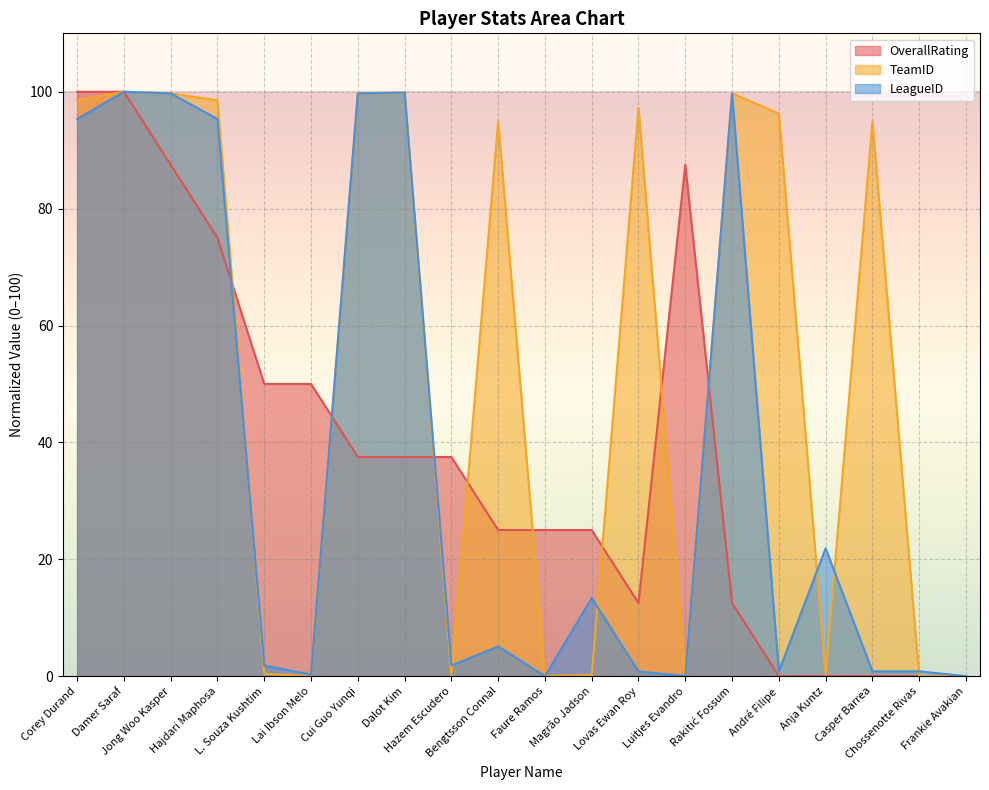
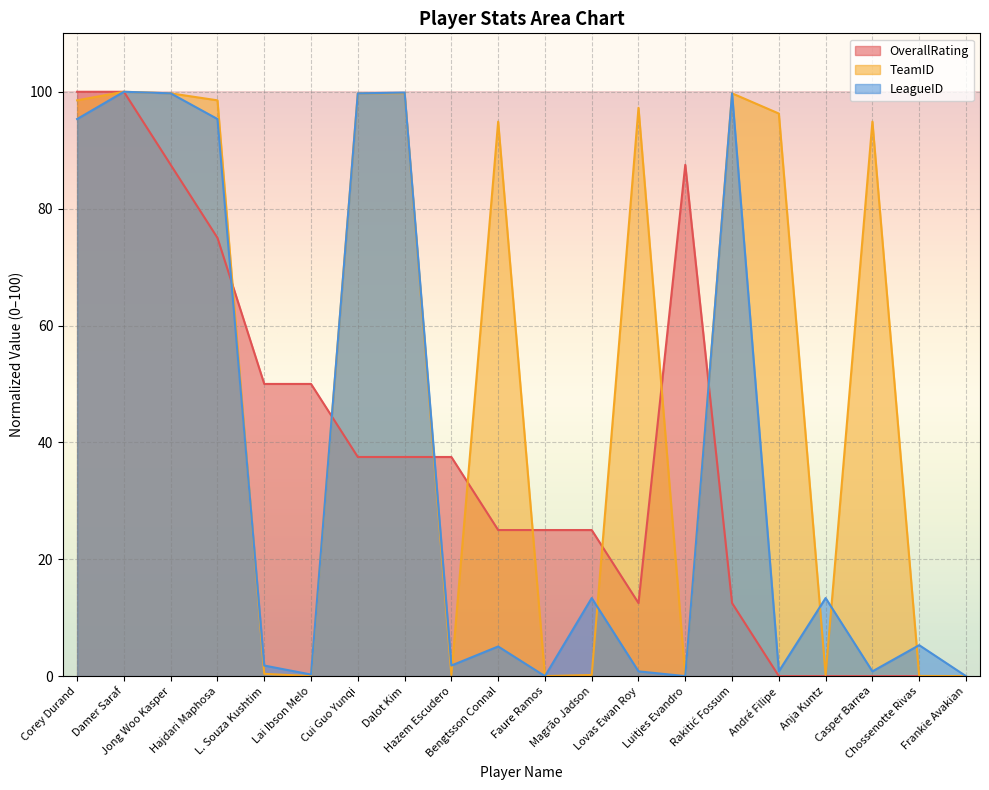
  {
    "OverallRating": {
      "Corey Durand": 100,
      "Jong Woo Kasper": 88,
      "Hajdari Maphosa": 75,
      "L. Souza Kushtim": 50,
      "Lai Ibson Melo": 50,
      "Cui Guo Yunqi": 38,
      "Dalot Kim": 38,
      "Hazem Escudero": 38,
      "Bengtsson Connal": 25,
      "Faure Ramos": 25,
      "Magrão Jadson": 25,
      "Lovas Ewan Roy": 13,
      "Luitjes Evandro": 88,
      "Rakitić Fossum": 13,
      "André Filipe": 0,
      "Casper Barrea": 0
    },
    "TeamID": {
      "Corey Durand": 99,
      "Hajdari Maphosa": 99,
      "L. Souza Kushtim": 0,
      "Hazem Escudero": 0,
      "Bengtsson Connal": 95,
      "Magrão Jadson": 0,
      "Lovas Ewan Roy": 97,
      "André Filipe": 96,
      "Casper Barrea": 95
    },
    "LeagueID": {
      "Corey Durand": 95,
      "Hajdari Maphosa": 95,
      "L. Souza Kushtim": 2,
      "Hazem Escudero": 2,
      "Bengtsson Connal": 5,
      "Magrão Jadson": 13,
      "Lovas Ewan Roy": 1,
      "André Filipe": 1,
-     "Anja Kuntz": 22,
+     "Anja Kuntz": 13,
      "Casper Barrea": 1,
-     "Chossenotte Rivas": 1
+     "Chossenotte Rivas": 5
    }
  }
